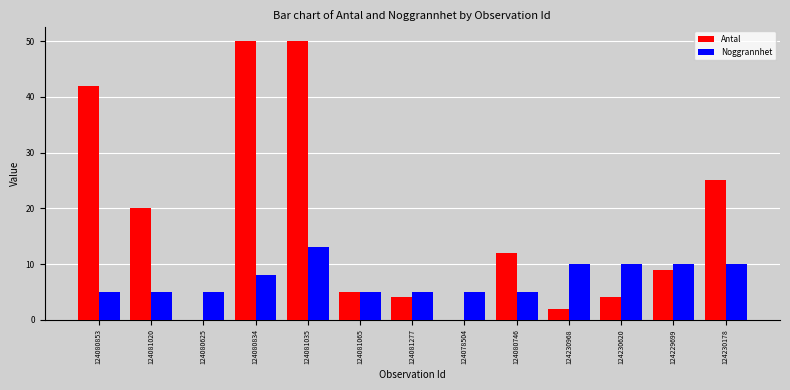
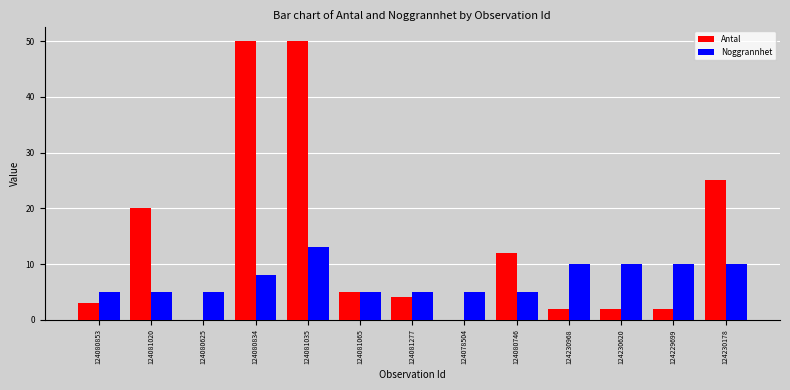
  {
    "Antal": {
-     "124080853": 42,
+     "124080853": 3,
      "124081020": 20,
      "124080625": 0,
      "124080834": 50,
      "124081035": 50,
      "124081065": 5,
      "124081277": 4,
      "124078504": 0,
      "124080746": 12,
      "124230968": 2,
-     "124230620": 4,
-     "124229699": 9,
+     "124230620": 2,
+     "124229699": 2,
      "124230178": 25
    },
    "Noggrannhet": {
      "124080853": 5,
      "124081020": 5,
      "124080625": 5,
      "124080834": 8,
      "124081035": 13,
      "124081065": 5,
      "124081277": 5,
      "124078504": 5,
      "124080746": 5,
      "124230968": 10,
      "124230620": 10,
      "124229699": 10,
      "124230178": 10
    }
  }
